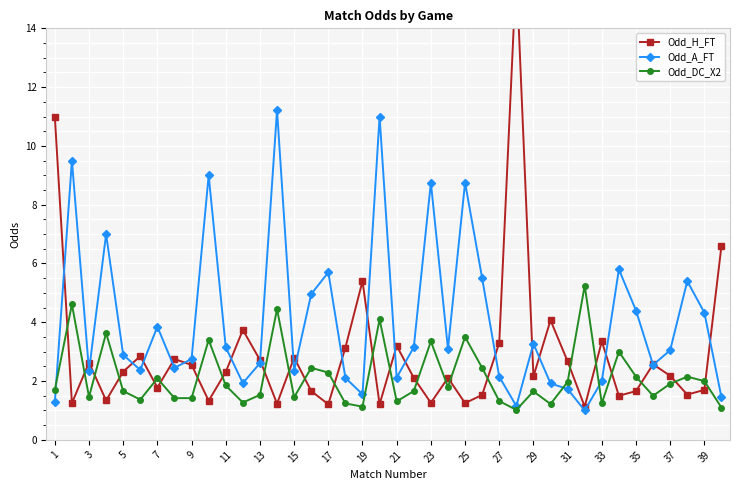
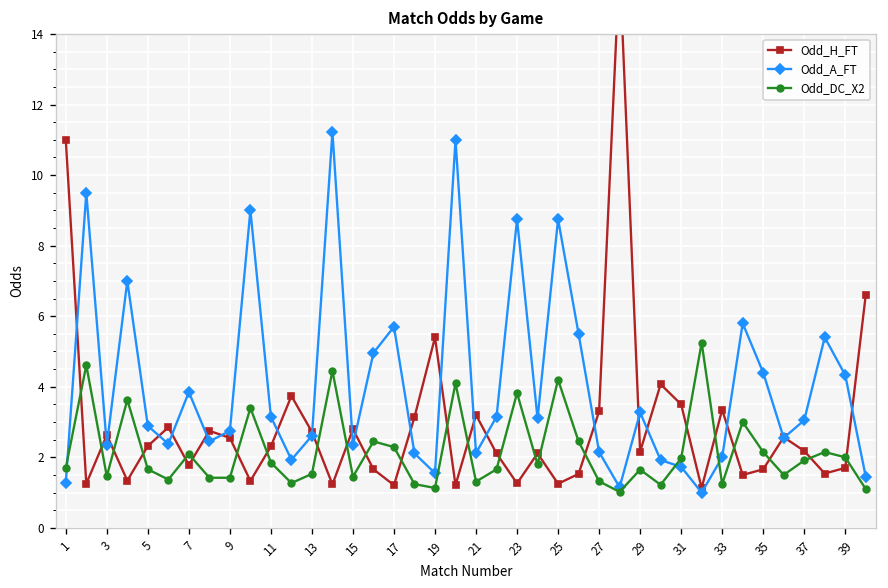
  {
    "Odd_H_FT": {
      "1": 11.0,
      "3": 2.6,
      "5": 2.3,
      "7": 1.8,
      "9": 2.6,
      "11": 2.3,
      "13": 2.7,
      "15": 2.8,
      "17": 1.2,
      "19": 5.4,
      "21": 3.2,
      "23": 1.3,
      "25": 1.3,
      "27": 3.3,
      "29": 2.2,
-     "31": 2.7,
+     "31": 3.5,
      "33": 3.4,
      "35": 1.7,
      "37": 2.2,
      "39": 1.7
    },
    "Odd_A_FT": {
      "1": 1.3,
      "3": 2.4,
      "5": 2.9,
      "7": 3.9,
      "9": 2.8,
      "11": 3.2,
      "13": 2.6,
      "15": 2.4,
      "17": 5.7,
      "19": 1.6,
      "21": 2.1,
      "23": 8.8,
      "25": 8.8,
      "27": 2.2,
      "29": 3.3,
      "31": 1.7,
      "33": 2.0,
      "35": 4.4,
      "37": 3.1,
      "39": 4.3
    },
    "Odd_DC_X2": {
      "1": 1.7,
      "3": 1.5,
      "5": 1.7,
      "7": 2.1,
      "9": 1.4,
      "11": 1.9,
      "13": 1.5,
      "15": 1.5,
      "17": 2.3,
      "19": 1.1,
      "21": 1.3,
-     "23": 3.4,
-     "25": 3.5,
+     "23": 3.8,
+     "25": 4.2,
      "27": 1.3,
      "29": 1.7,
      "31": 2.0,
      "33": 1.2,
      "35": 2.2,
      "37": 1.9,
      "39": 2.0
    }
  }
